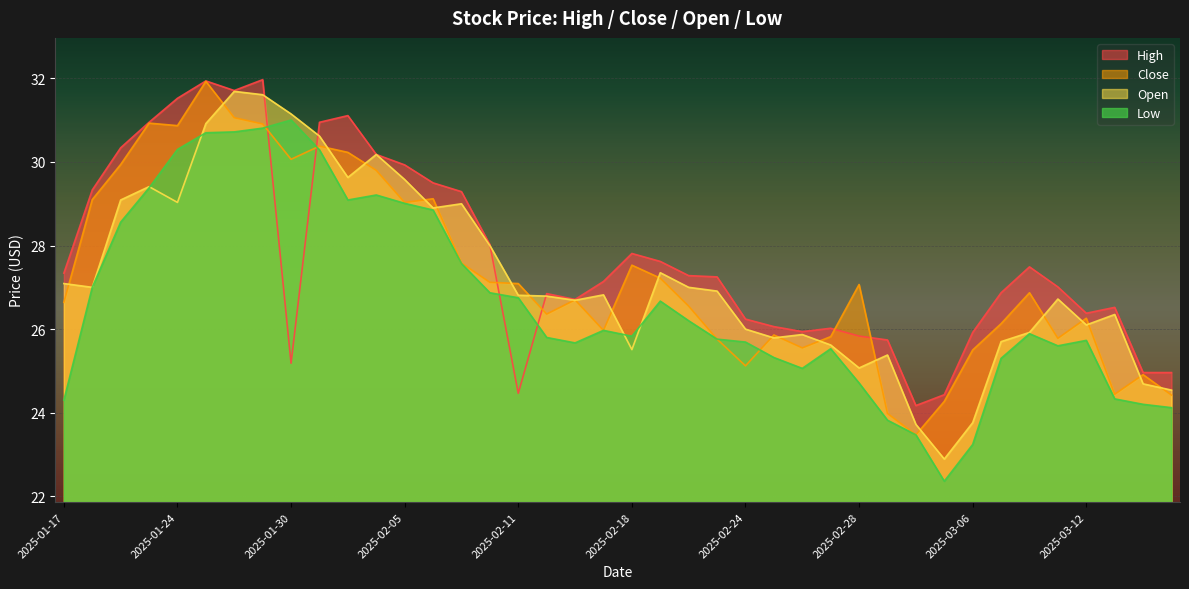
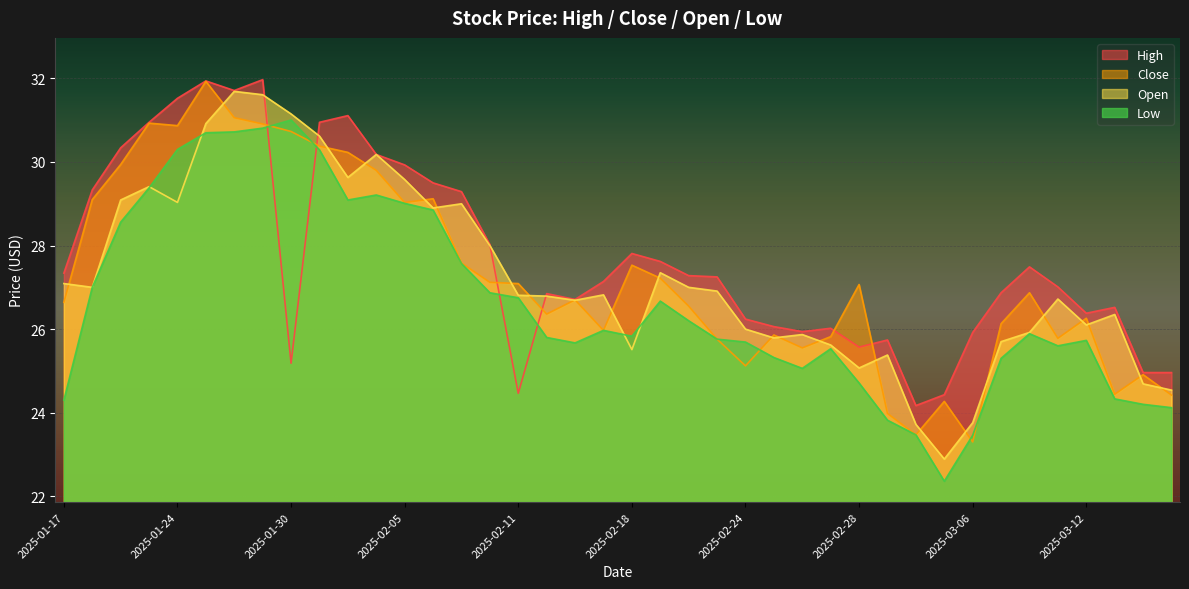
  {
    "High": {
      "2025-01-17": 27.3,
      "2025-01-24": 31.5,
      "2025-01-30": 25.2,
      "2025-02-05": 29.9,
      "2025-02-11": 24.5,
      "2025-02-18": 27.8,
      "2025-02-24": 26.2,
-     "2025-02-28": 25.8,
+     "2025-02-28": 25.6,
      "2025-03-06": 25.9,
      "2025-03-12": 26.4
    },
    "Close": {
      "2025-01-17": 26.6,
      "2025-01-24": 30.9,
-     "2025-01-30": 30.1,
+     "2025-01-30": 30.7,
      "2025-02-11": 27.1,
      "2025-02-18": 27.5,
      "2025-02-24": 25.1,
      "2025-02-28": 27.1,
-     "2025-03-06": 25.5,
+     "2025-03-06": 23.3,
      "2025-03-12": 26.3
    },
    "Open": {
      "2025-01-17": 27.1,
      "2025-01-24": 29.0,
      "2025-01-30": 31.1,
      "2025-02-05": 29.6,
      "2025-02-18": 25.5,
      "2025-02-24": 26.0,
      "2025-02-28": 25.1,
      "2025-03-06": 23.8,
      "2025-03-12": 26.1
    },
    "Low": {
      "2025-01-17": 24.3,
      "2025-01-24": 30.3,
      "2025-01-30": 31.0,
      "2025-02-18": 25.8,
      "2025-02-24": 25.7,
      "2025-02-28": 24.7,
-     "2025-03-06": 23.2,
+     "2025-03-06": 23.5,
      "2025-03-12": 25.7
    }
  }
